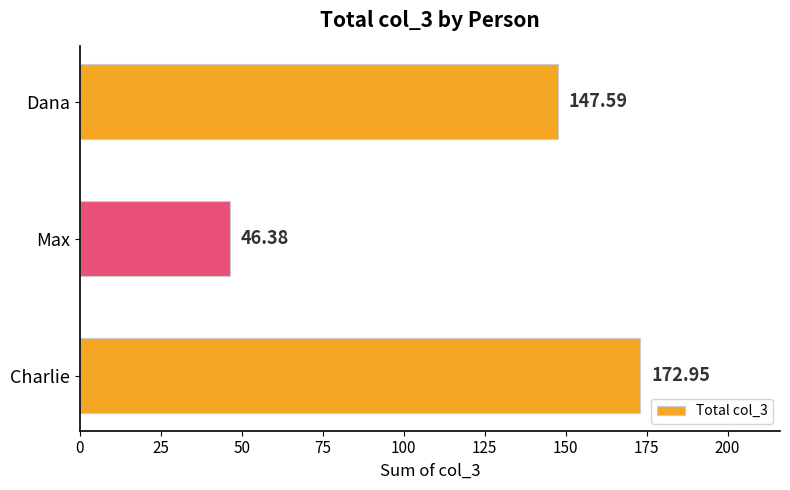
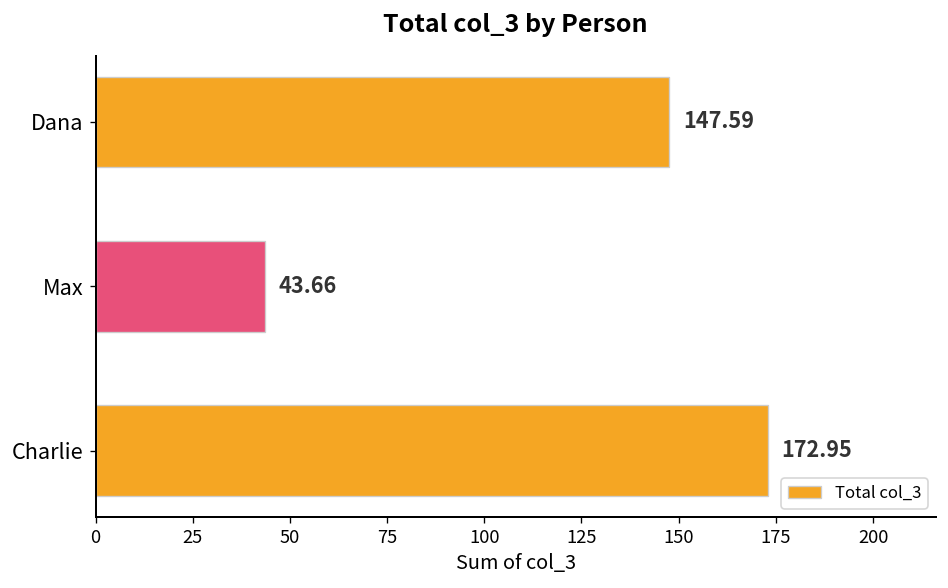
  {
    "Dana": 147.59,
-   "Max": 46.38,
+   "Max": 43.66,
    "Charlie": 172.95
  }
